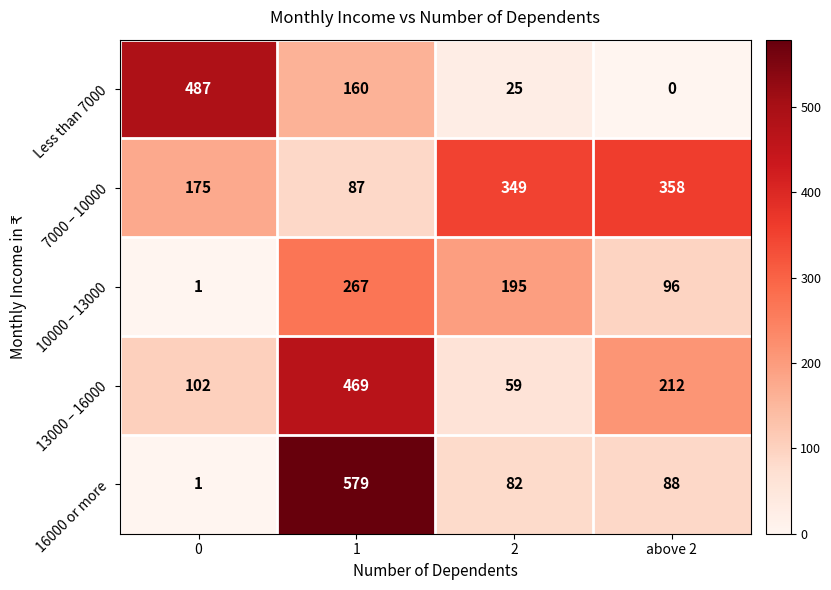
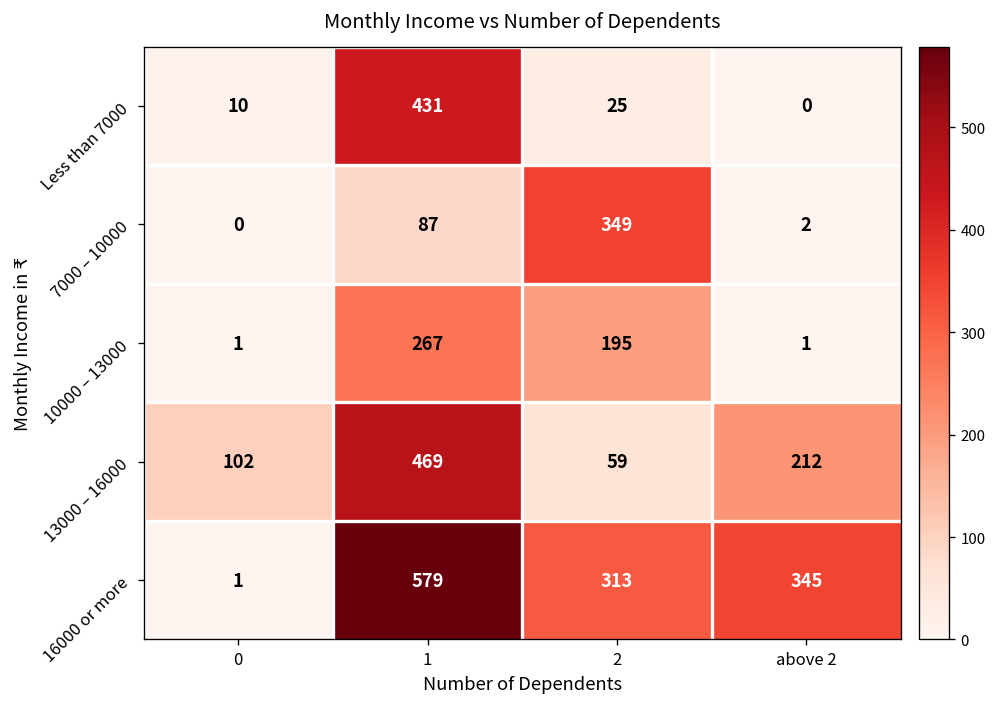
  {
    "Less than 7000": {
-     "0": 487,
-     "1": 160,
+     "0": 10,
+     "1": 431,
      "2": 25,
      "above 2": 0
    },
    "7000 – 10000": {
-     "0": 175,
+     "0": 0,
      "1": 87,
      "2": 349,
-     "above 2": 358
+     "above 2": 2
    },
    "10000 – 13000": {
      "0": 1,
      "1": 267,
      "2": 195,
-     "above 2": 96
+     "above 2": 1
    },
    "13000 – 16000": {
      "0": 102,
      "1": 469,
      "2": 59,
      "above 2": 212
    },
    "16000 or more": {
      "0": 1,
      "1": 579,
-     "2": 82,
-     "above 2": 88
+     "2": 313,
+     "above 2": 345
    }
  }
